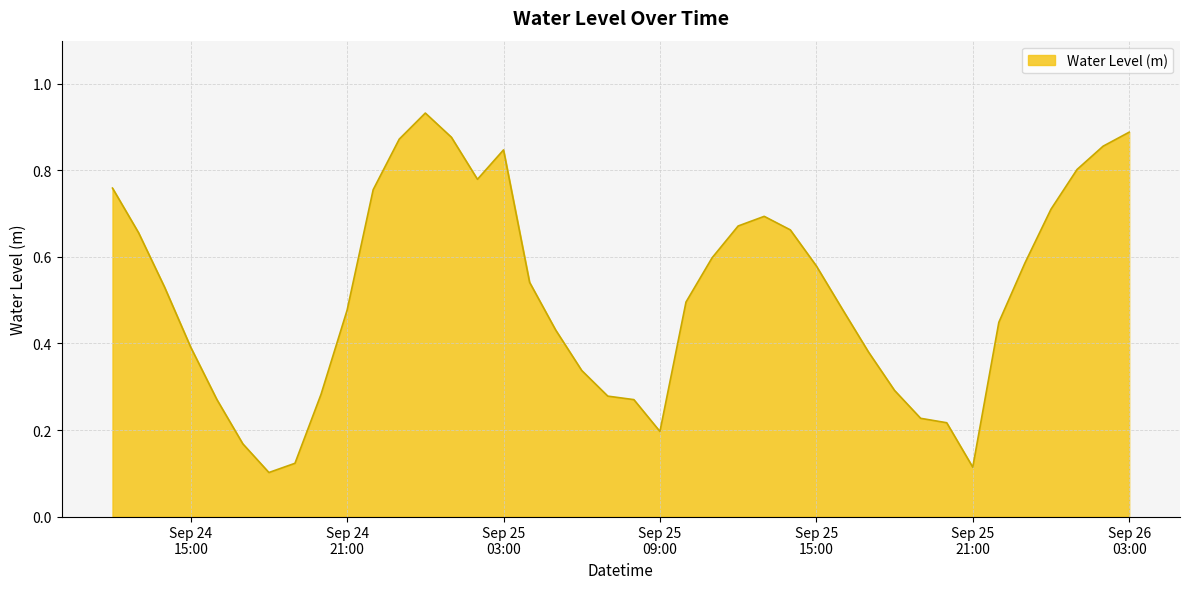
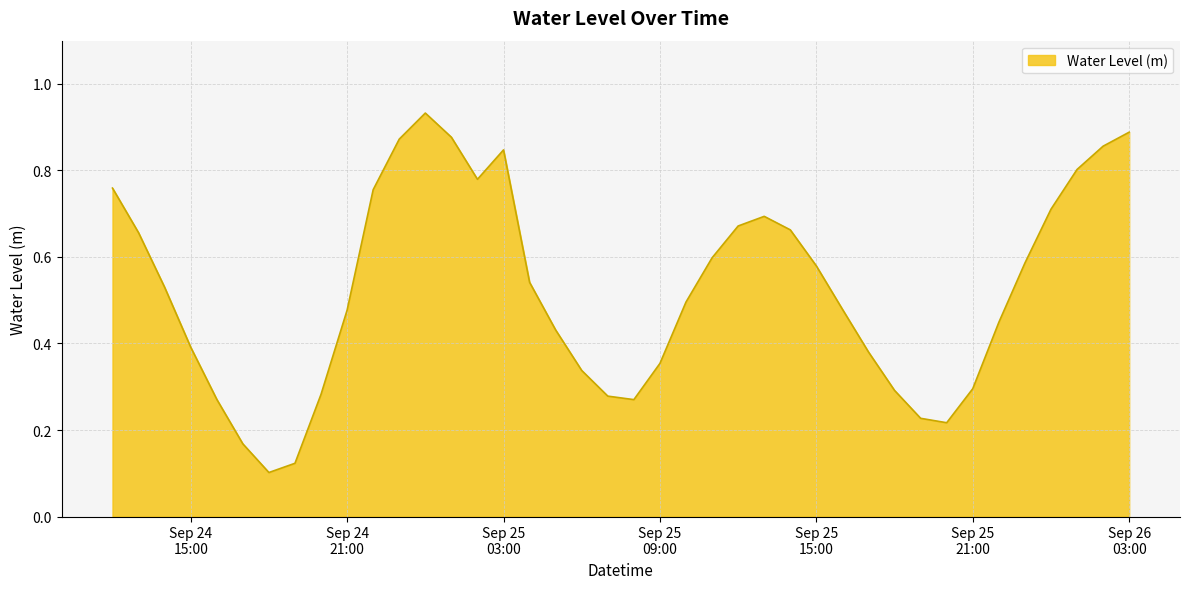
  {
    "Sep 24 15:00": 0.39,
    "Sep 24 21:00": 0.48,
    "Sep 25 03:00": 0.85,
-   "Sep 25 09:00": 0.20,
+   "Sep 25 09:00": 0.35,
    "Sep 25 15:00": 0.58,
-   "Sep 25 21:00": 0.11,
+   "Sep 25 21:00": 0.30,
    "Sep 26 03:00": 0.89
  }
